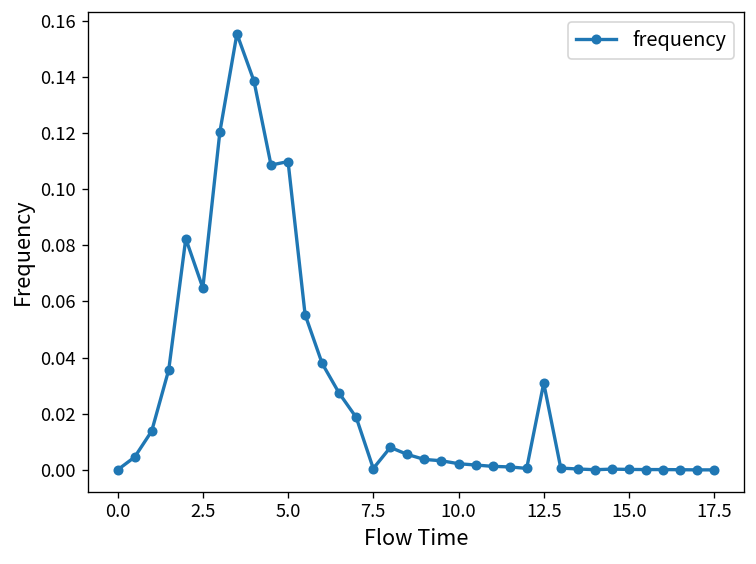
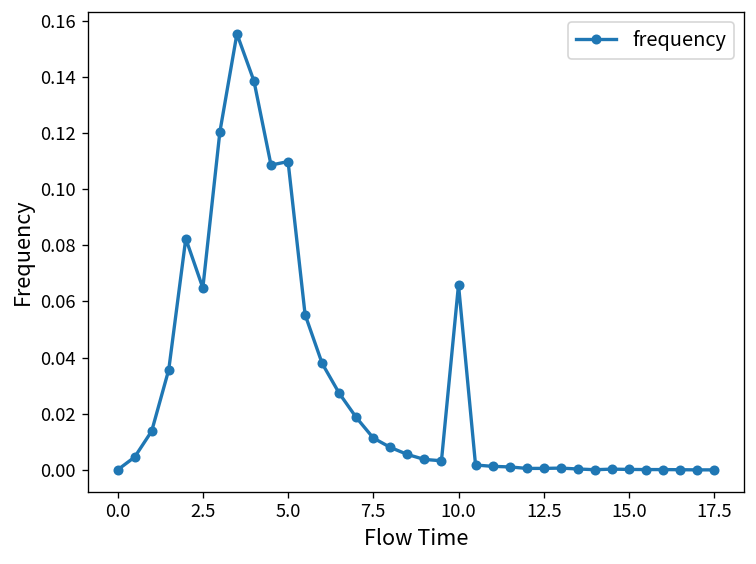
  {
    "0.0": 0.000,
    "2.5": 0.065,
    "5.0": 0.110,
-   "7.5": 0.000,
-   "10.0": 0.002,
-   "12.5": 0.031,
+   "7.5": 0.011,
+   "10.0": 0.066,
+   "12.5": 0.001,
    "15.0": 0.000,
    "17.5": 0.000
  }
